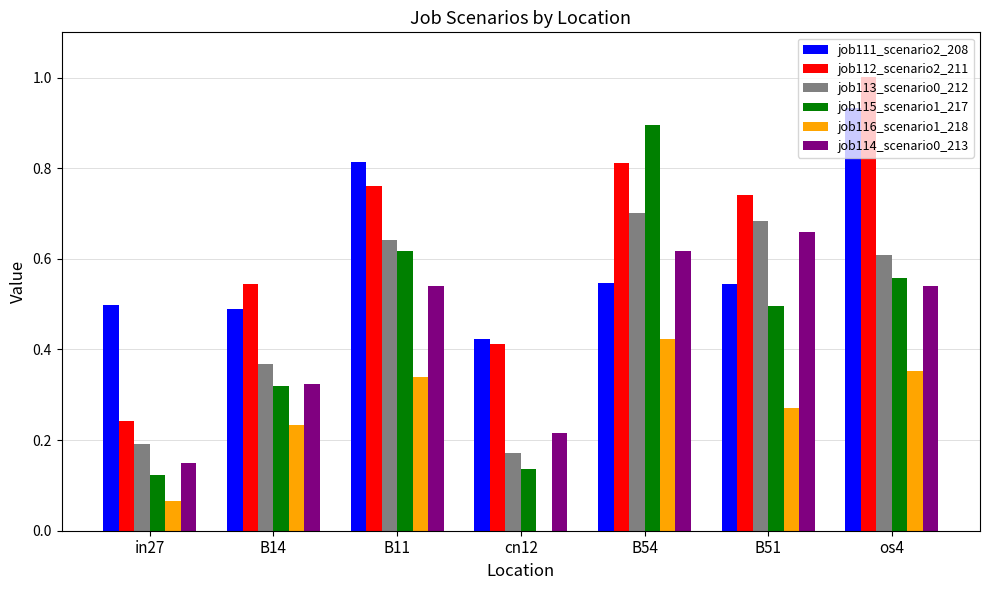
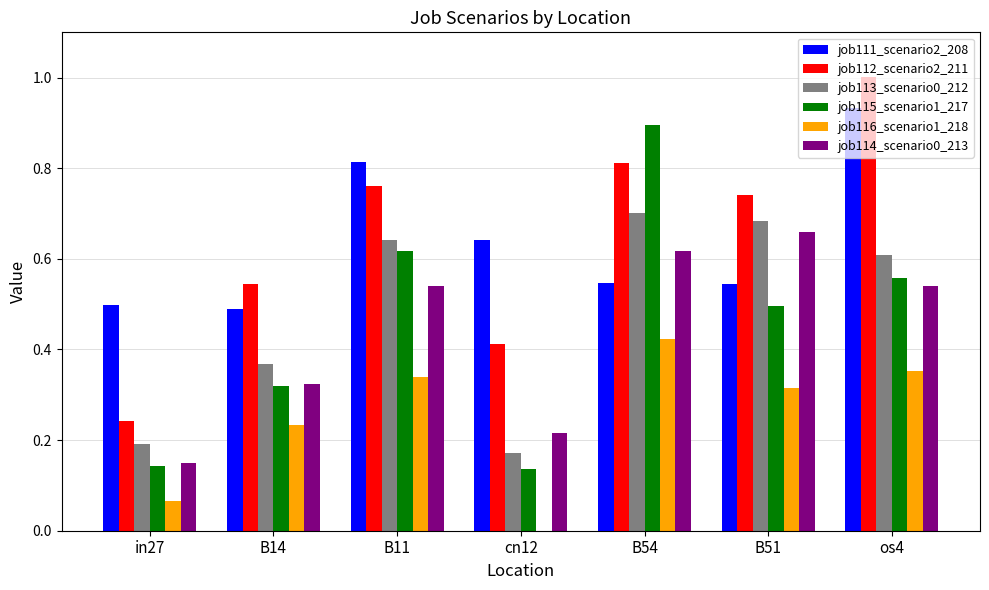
  {
    "job111_scenario2_208": {
      "in27": 0.50,
      "B14": 0.49,
      "B11": 0.81,
-     "cn12": 0.42,
+     "cn12": 0.64,
      "B54": 0.55,
      "B51": 0.54
    },
    "job112_scenario2_211": {
      "in27": 0.24,
      "B14": 0.54,
      "B11": 0.76,
      "cn12": 0.41,
      "B54": 0.81,
      "B51": 0.74
    },
    "job113_scenario0_212": {
      "in27": 0.19,
      "B14": 0.37,
      "B11": 0.64,
      "cn12": 0.17,
      "B54": 0.70,
      "B51": 0.68,
      "os4": 0.61
    },
    "job115_scenario1_217": {
-     "in27": 0.12,
+     "in27": 0.14,
      "B14": 0.32,
      "B11": 0.62,
      "cn12": 0.14,
      "B54": 0.90,
      "B51": 0.50,
      "os4": 0.56
    },
    "job116_scenario1_218": {
      "in27": 0.07,
      "B14": 0.23,
      "B11": 0.34,
      "cn12": 0.00,
      "B54": 0.42,
-     "B51": 0.27,
+     "B51": 0.31,
      "os4": 0.35
    },
    "job114_scenario0_213": {
      "in27": 0.15,
      "B14": 0.32,
      "B11": 0.54,
      "cn12": 0.22,
      "B54": 0.62,
      "B51": 0.66,
      "os4": 0.54
    }
  }
